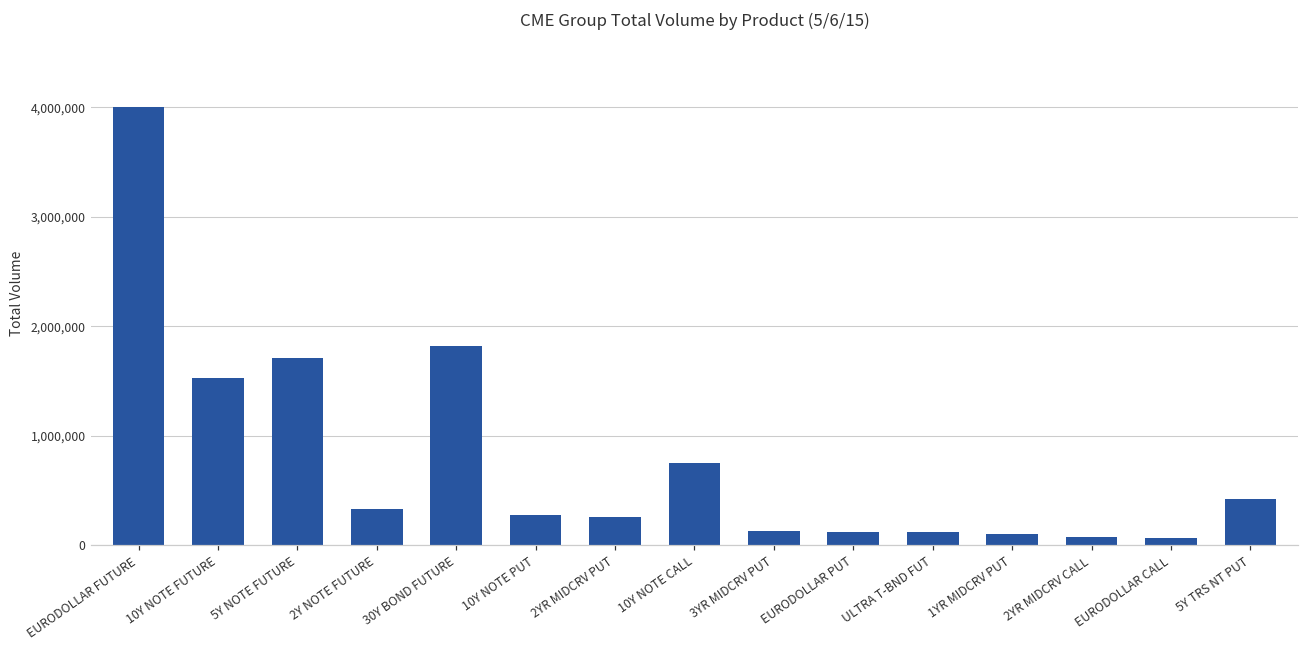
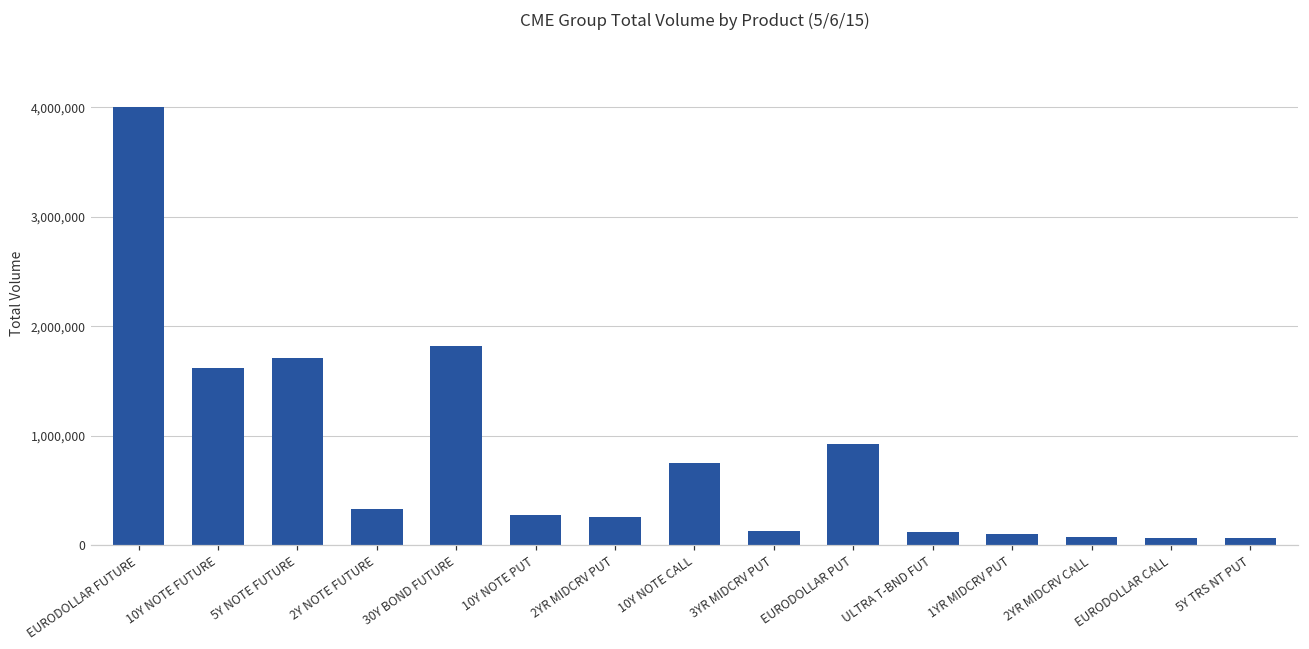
  {
    "EURODOLLAR FUTURE": "4,000,000",
-   "10Y NOTE FUTURE": "1,500,000",
+   "10Y NOTE FUTURE": "1,600,000",
    "5Y NOTE FUTURE": "1,700,000",
    "2Y NOTE FUTURE": "300,000",
    "30Y BOND FUTURE": "1,800,000",
    "10Y NOTE PUT": "300,000",
    "2YR MIDCRV PUT": "300,000",
    "10Y NOTE CALL": "700,000",
    "3YR MIDCRV PUT": "100,000",
-   "EURODOLLAR PUT": "100,000",
+   "EURODOLLAR PUT": "900,000",
    "ULTRA T-BND FUT": "100,000",
    "1YR MIDCRV PUT": "100,000",
    "2YR MIDCRV CALL": "100,000",
    "EURODOLLAR CALL": "100,000",
-   "5Y TRS NT PUT": "400,000"
+   "5Y TRS NT PUT": "100,000"
  }
